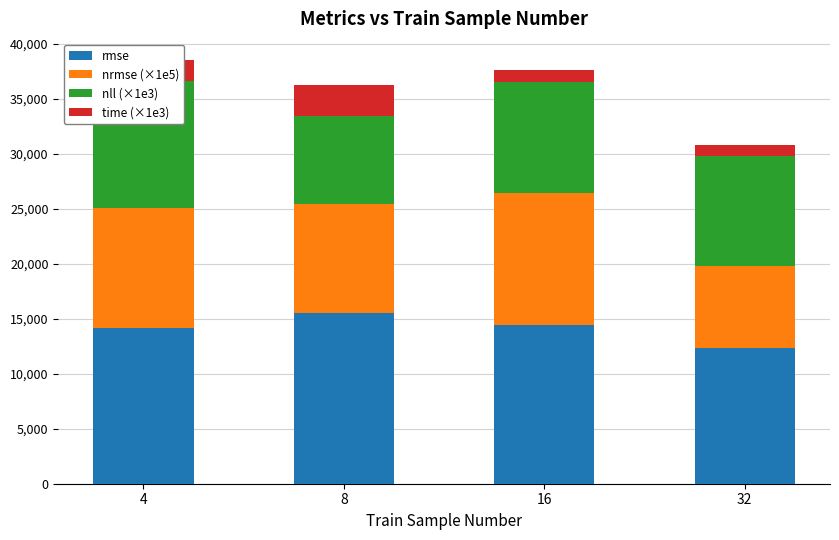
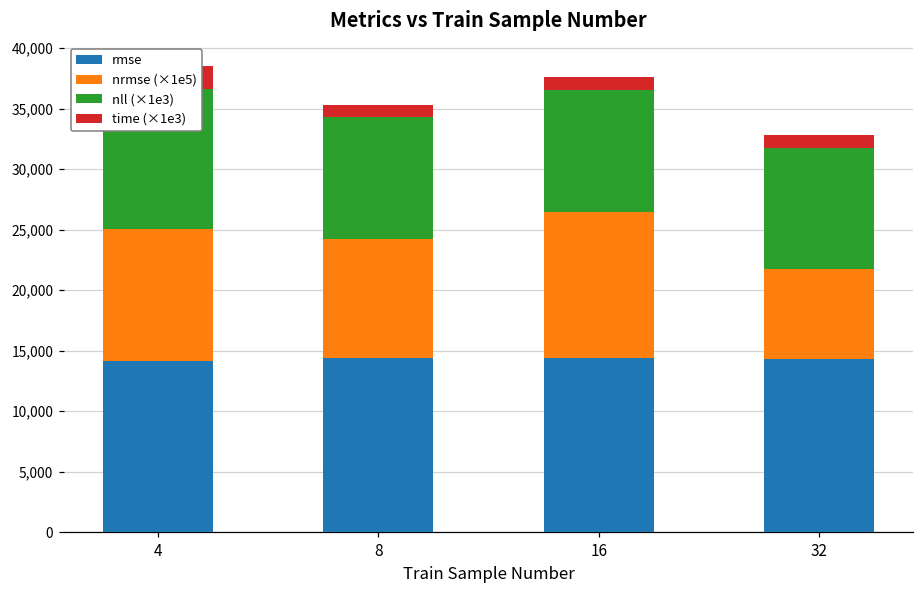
  {
    "rmse": {
      "4": "14,200",
-     "8": "15,500",
+     "8": "14,400",
      "16": "14,400",
-     "32": "12,300"
+     "32": "14,300"
    },
    "nrmse (×1e5)": {
      "4": "10,900",
      "8": "9,900",
      "16": "12,100",
      "32": "7,500"
    },
    "nll (×1e3)": {
-     "8": "8,000",
+     "8": "10,100",
      "16": "10,100",
      "32": "10,000"
    },
    "time (×1e3)": {
-     "8": "2,900",
+     "8": "1,000",
      "16": "1,100",
      "32": "1,000"
    }
  }
